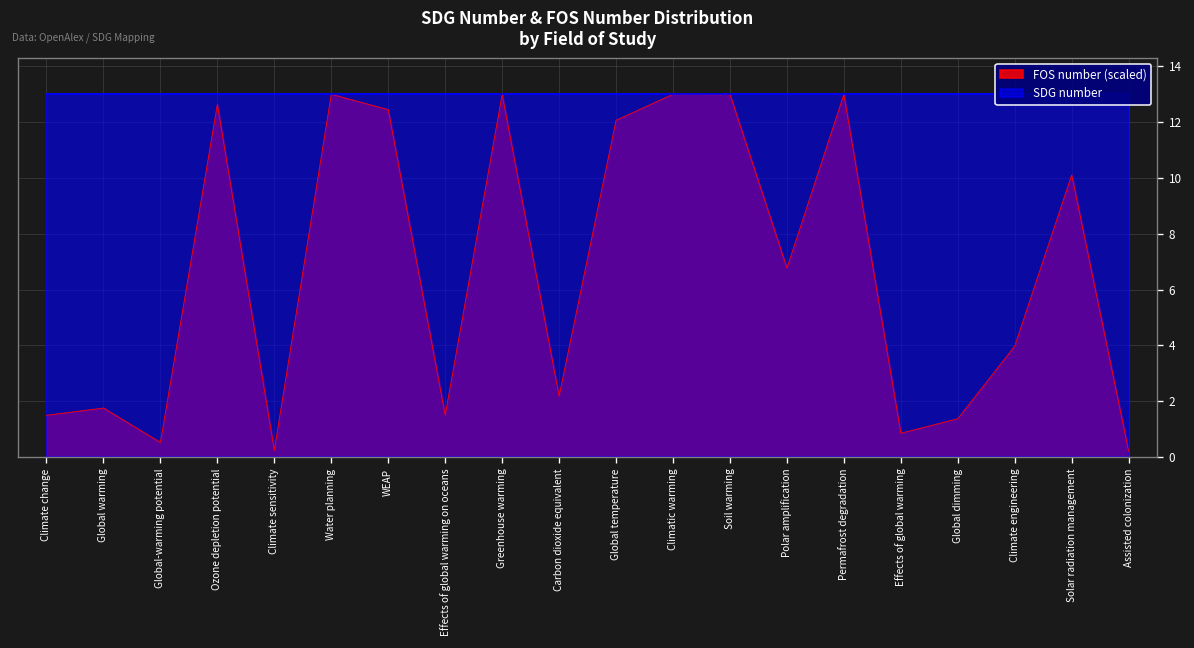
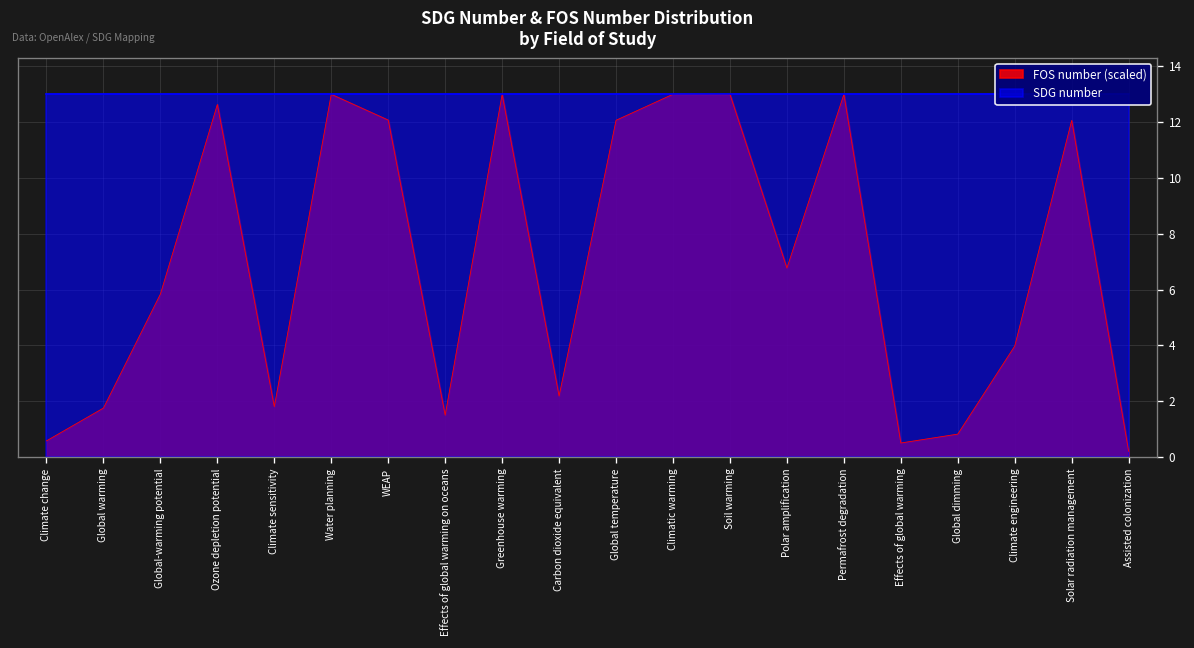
  {
    "FOS number (scaled)": {
-     "Climate change": 1.5,
+     "Climate change": 0.6,
      "Global warming": 1.8,
-     "Global-warming potential": 0.5,
+     "Global-warming potential": 5.8,
      "Ozone depletion potential": 12.6,
-     "Climate sensitivity": 0.2,
-     "WEAP": 12.4,
+     "Climate sensitivity": 1.8,
+     "WEAP": 12.1,
      "Effects of global warming on oceans": 1.5,
      "Carbon dioxide equivalent": 2.2,
      "Global temperature": 12.1,
      "Polar amplification": 6.8,
-     "Effects of global warming": 0.8,
-     "Global dimming": 1.4,
+     "Effects of global warming": 0.5,
+     "Global dimming": 0.8,
      "Climate engineering": 4.0,
-     "Solar radiation management": 10.1,
+     "Solar radiation management": 12.1,
      "Assisted colonization": 0.2
    },
    "SDG number": {
      "Climate change": 13.0,
      "Global warming": 13.0,
      "Global-warming potential": 13.0,
      "Ozone depletion potential": 13.0,
      "Climate sensitivity": 13.0,
      "WEAP": 13.0,
      "Effects of global warming on oceans": 13.0,
      "Carbon dioxide equivalent": 13.0,
      "Global temperature": 13.0,
      "Polar amplification": 13.0,
      "Effects of global warming": 13.0,
      "Global dimming": 13.0
    }
  }
